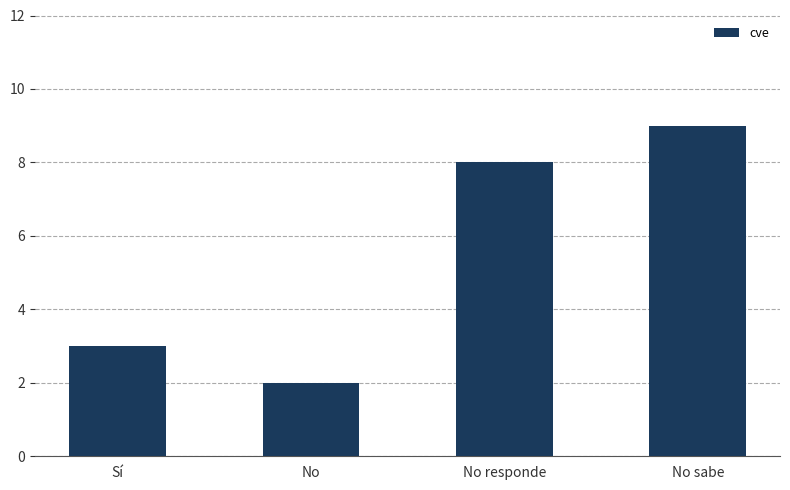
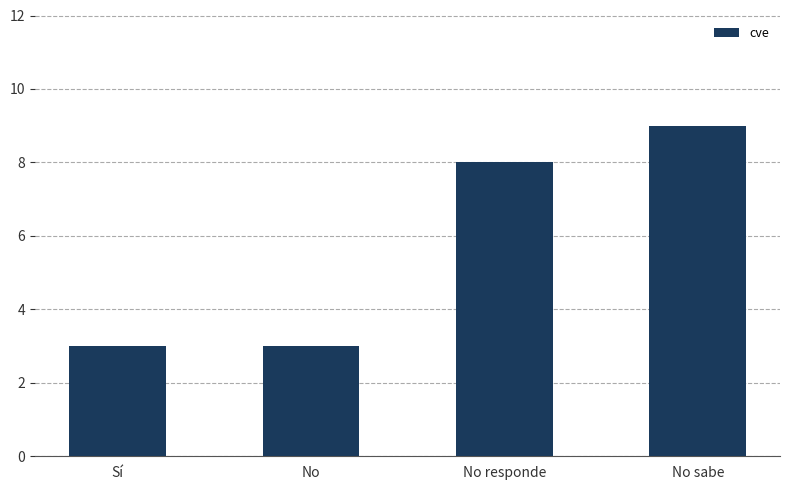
  {
    "Sí": 3,
-   "No": 2,
+   "No": 3,
    "No responde": 8,
    "No sabe": 9
  }
